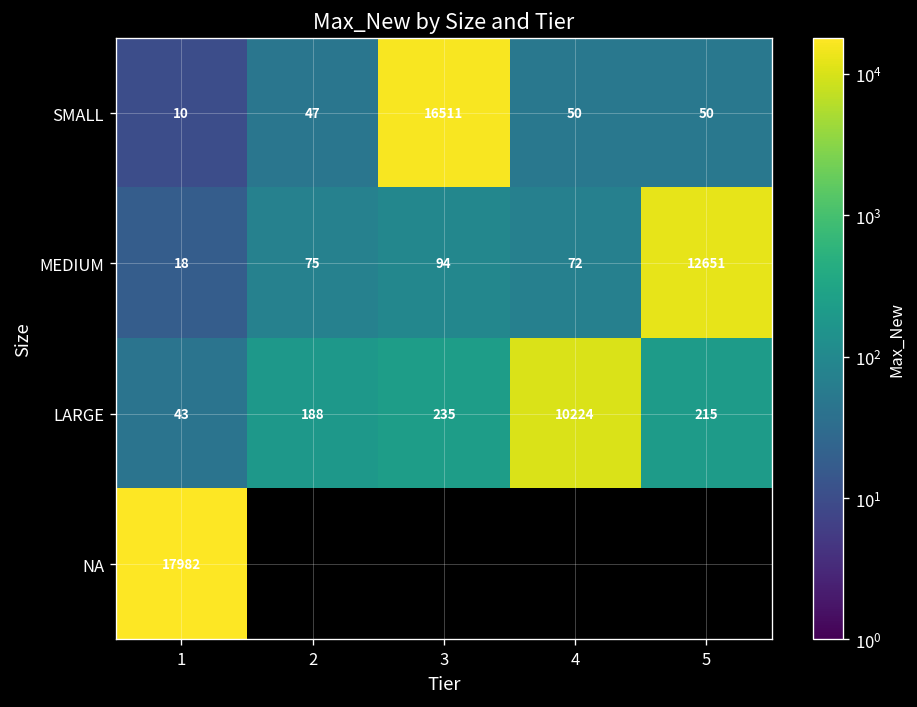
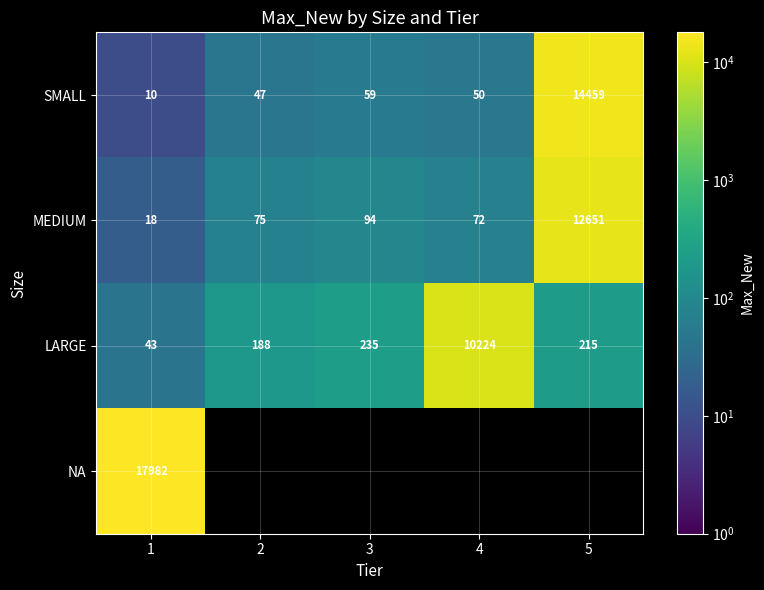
  {
    "SMALL": {
      "1": 10,
      "2": 47,
-     "3": 16511,
+     "3": 59,
      "4": 50,
-     "5": 50
+     "5": 14459
    },
    "MEDIUM": {
      "1": 18,
      "2": 75,
      "3": 94,
      "4": 72,
      "5": 12651
    },
    "LARGE": {
      "1": 43,
      "2": 188,
      "3": 235,
      "4": 10224,
      "5": 215
    },
    "NA": {
      "1": 17982
    }
  }
